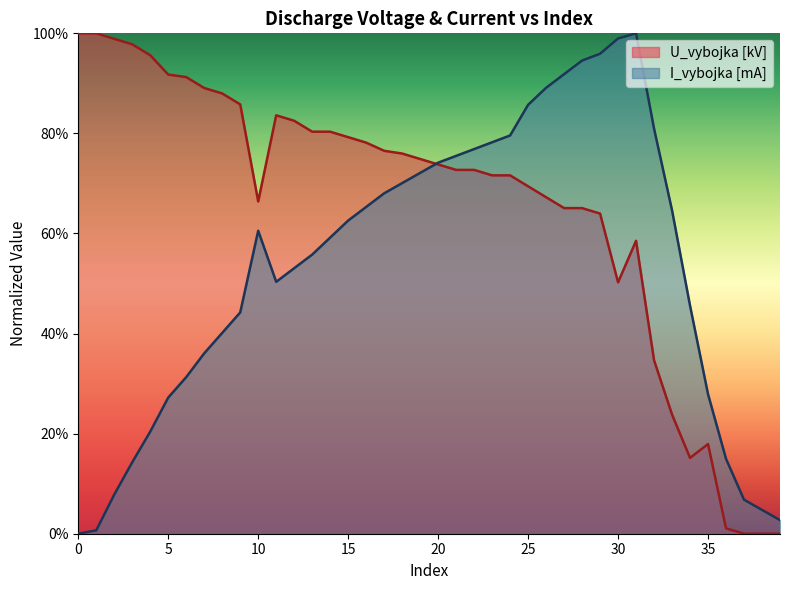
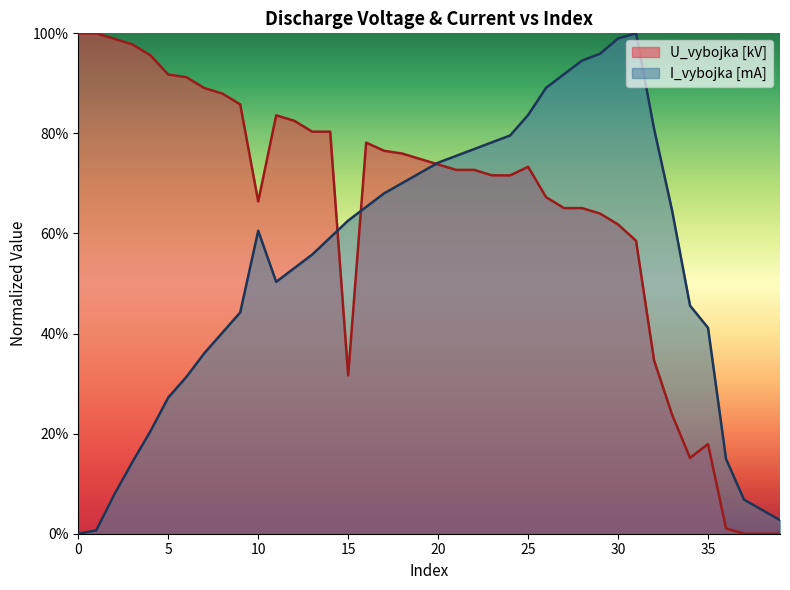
  {
    "U_vybojka [kV]": {
      "0": "100%",
      "5": "92%",
      "10": "66%",
-     "15": "79%",
-     "25": "69%",
-     "30": "50%",
+     "15": "32%",
+     "25": "73%",
+     "30": "62%",
      "35": "18%"
    },
    "I_vybojka [mA]": {
      "0": "0%",
      "5": "27%",
      "10": "61%",
      "15": "63%",
-     "25": "86%",
+     "25": "84%",
      "30": "99%",
-     "35": "28%"
+     "35": "41%"
    }
  }
